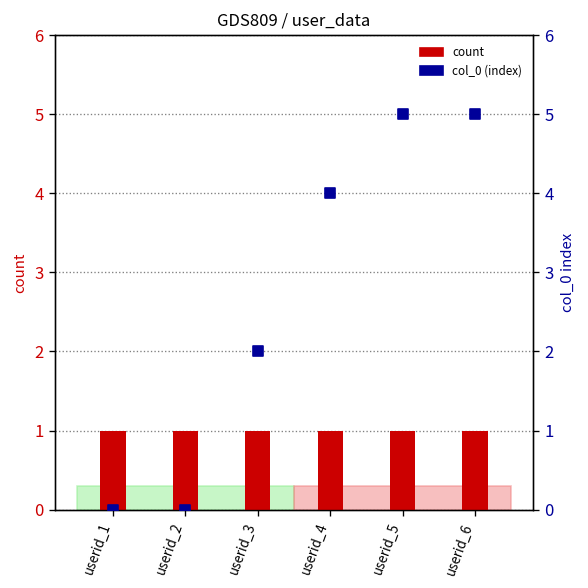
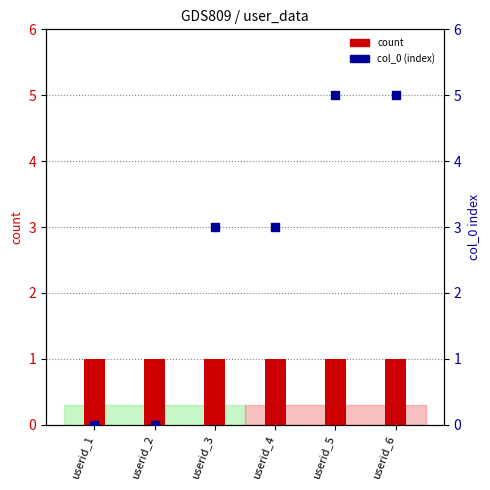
  {
    "count": {
      "userid_1": 1.0,
      "userid_2": 1.0,
      "userid_3": 1.0,
      "userid_4": 1.0,
      "userid_5": 1.0,
      "userid_6": 1.0
    },
    "col_0 (index)": {
-     "userid_3": 2,
-     "userid_4": 4
+     "userid_3": 3,
+     "userid_4": 3
    }
  }
